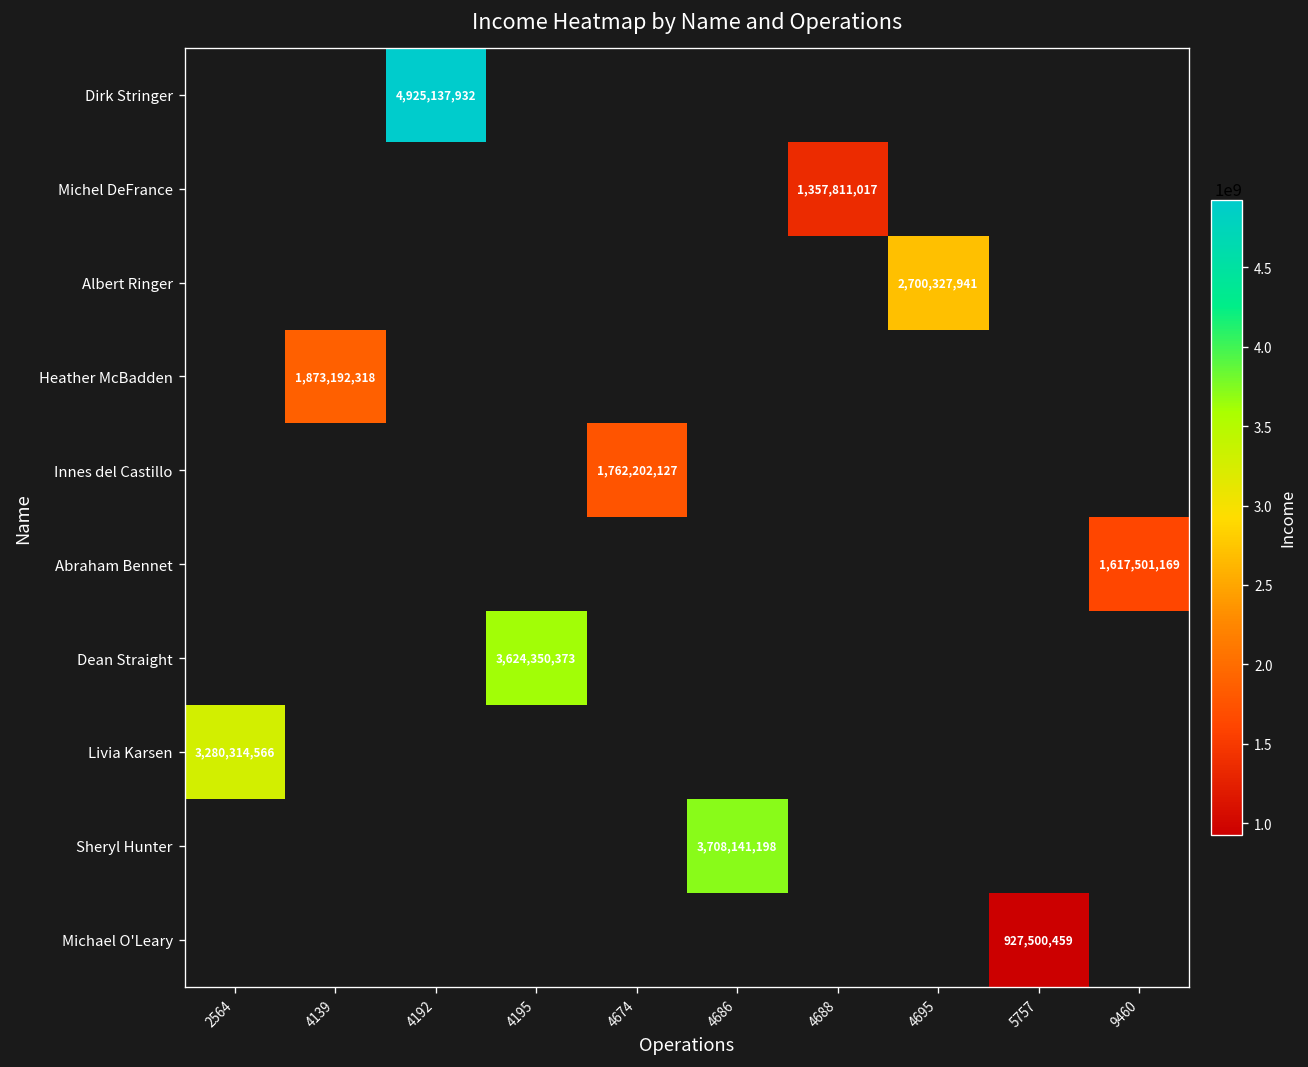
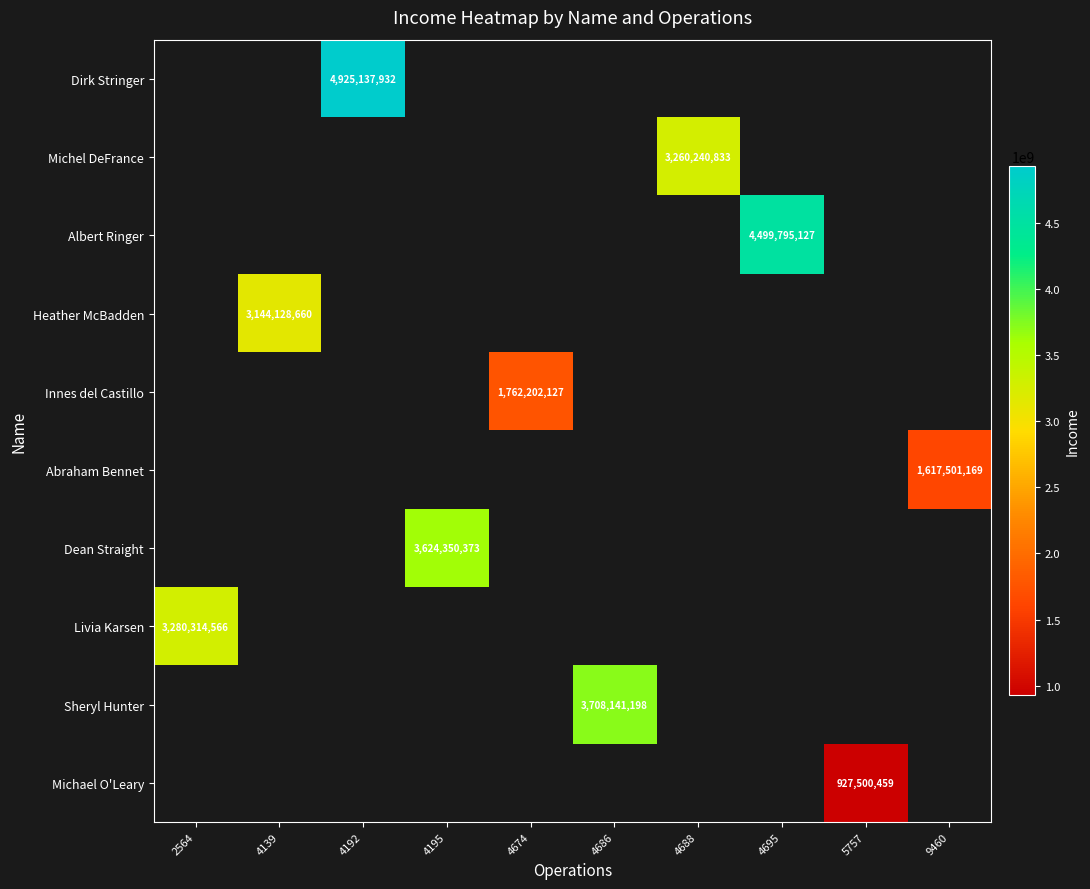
  {
    "Dirk Stringer": {
      "4192": "4,925,137,932"
    },
    "Michel DeFrance": {
-     "4688": "1,357,811,017"
+     "4688": "3,260,240,833"
    },
    "Albert Ringer": {
-     "4695": "2,700,327,941"
+     "4695": "4,499,795,127"
    },
    "Heather McBadden": {
-     "4139": "1,873,192,318"
+     "4139": "3,144,128,660"
    },
    "Innes del Castillo": {
      "4674": "1,762,202,127"
    },
    "Abraham Bennet": {
      "9460": "1,617,501,169"
    },
    "Dean Straight": {
      "4195": "3,624,350,373"
    },
    "Livia Karsen": {
      "2564": "3,280,314,566"
    },
    "Sheryl Hunter": {
      "4686": "3,708,141,198"
    },
    "Michael O'Leary": {
      "5757": "927,500,459"
    }
  }
